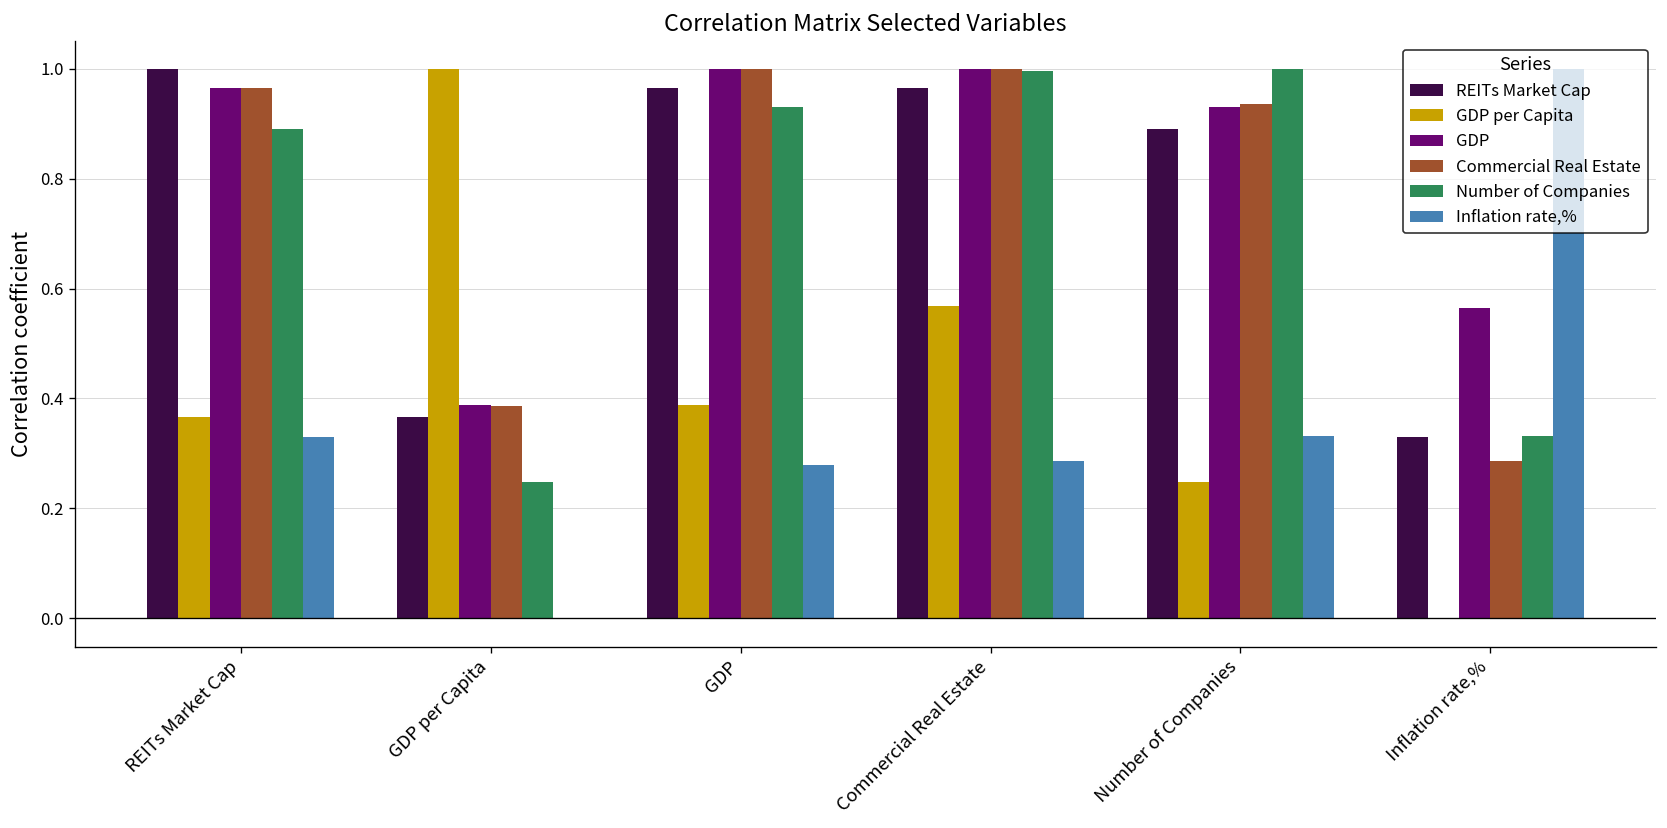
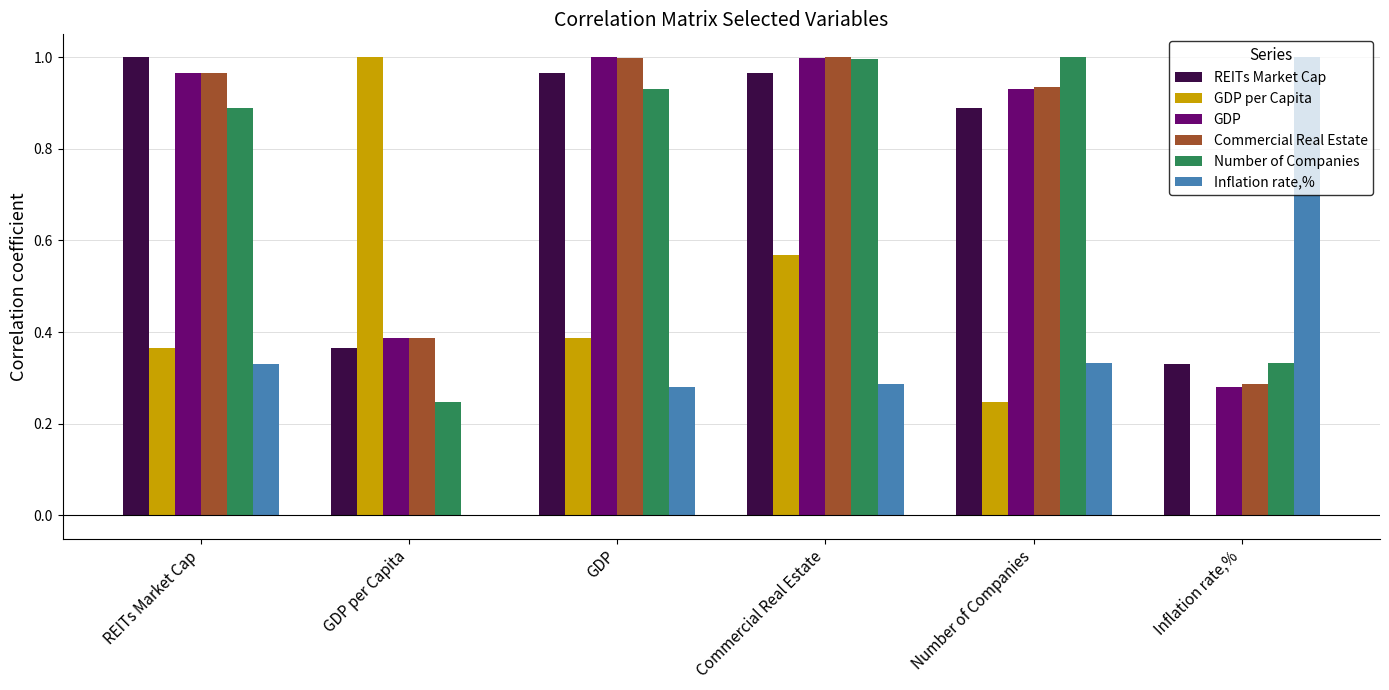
  {
    "REITs Market Cap": {
      "REITs Market Cap": 1.00,
      "GDP per Capita": 0.37,
      "GDP": 0.97,
      "Commercial Real Estate": 0.97,
      "Number of Companies": 0.89,
      "Inflation rate,%": 0.33
    },
    "GDP per Capita": {
      "REITs Market Cap": 0.37,
      "GDP per Capita": 1.00,
      "GDP": 0.39,
      "Commercial Real Estate": 0.57,
      "Number of Companies": 0.25
    },
    "GDP": {
      "REITs Market Cap": 0.97,
      "GDP per Capita": 0.39,
      "GDP": 1.00,
      "Commercial Real Estate": 1.00,
      "Number of Companies": 0.93,
-     "Inflation rate,%": 0.57
+     "Inflation rate,%": 0.28
    },
    "Commercial Real Estate": {
      "REITs Market Cap": 0.97,
      "GDP per Capita": 0.39,
      "GDP": 1.00,
      "Commercial Real Estate": 1.00,
      "Number of Companies": 0.94,
      "Inflation rate,%": 0.29
    },
    "Number of Companies": {
      "REITs Market Cap": 0.89,
      "GDP per Capita": 0.25,
      "GDP": 0.93,
      "Commercial Real Estate": 1.00,
      "Number of Companies": 1.00,
      "Inflation rate,%": 0.33
    },
    "Inflation rate,%": {
      "REITs Market Cap": 0.33,
      "GDP": 0.28,
      "Commercial Real Estate": 0.29,
      "Number of Companies": 0.33
    }
  }
